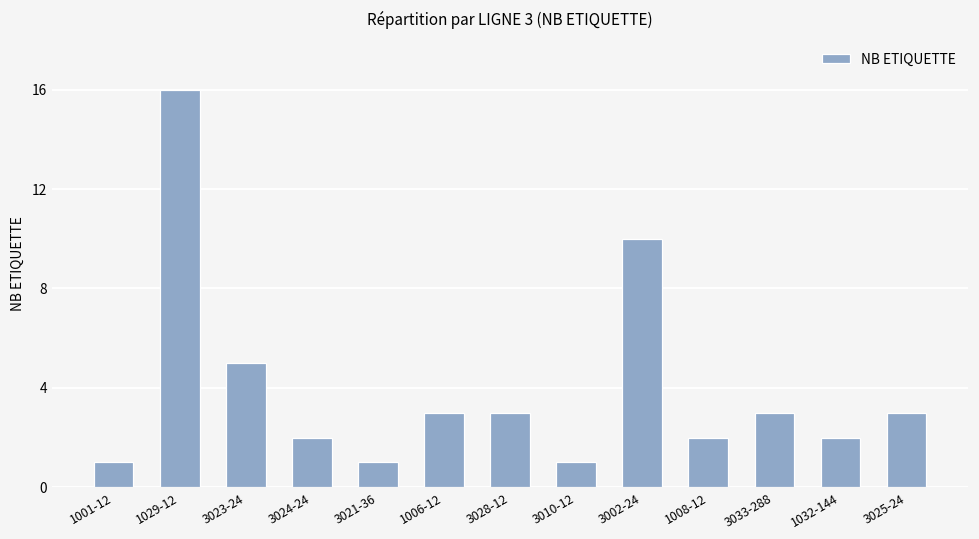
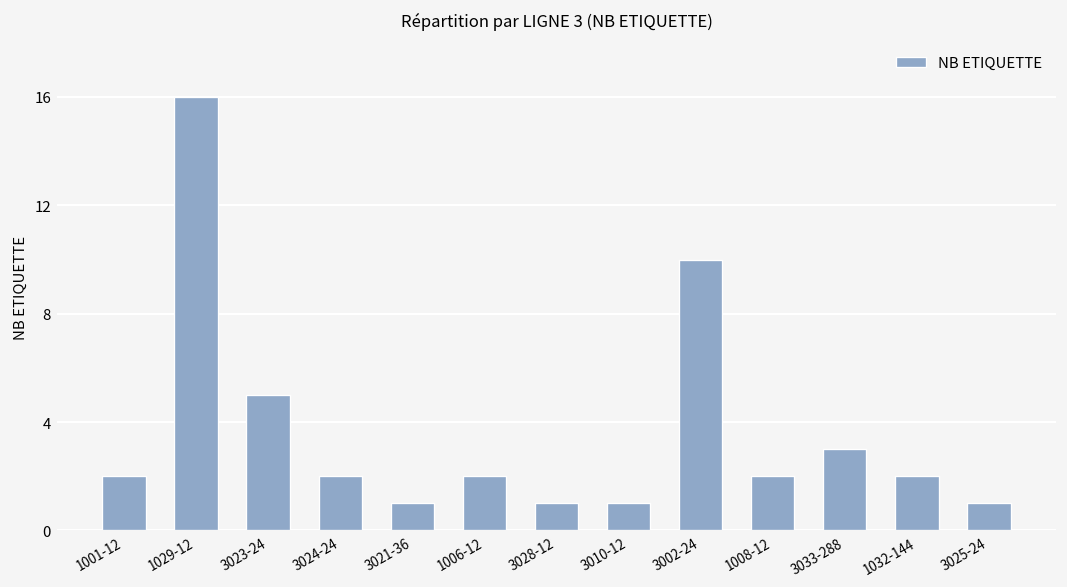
  {
-   "1001-12": 1,
+   "1001-12": 2,
    "1029-12": 16,
    "3023-24": 5,
    "3024-24": 2,
    "3021-36": 1,
-   "1006-12": 3,
-   "3028-12": 3,
+   "1006-12": 2,
+   "3028-12": 1,
    "3010-12": 1,
    "3002-24": 10,
    "1008-12": 2,
    "3033-288": 3,
    "1032-144": 2,
-   "3025-24": 3
+   "3025-24": 1
  }
